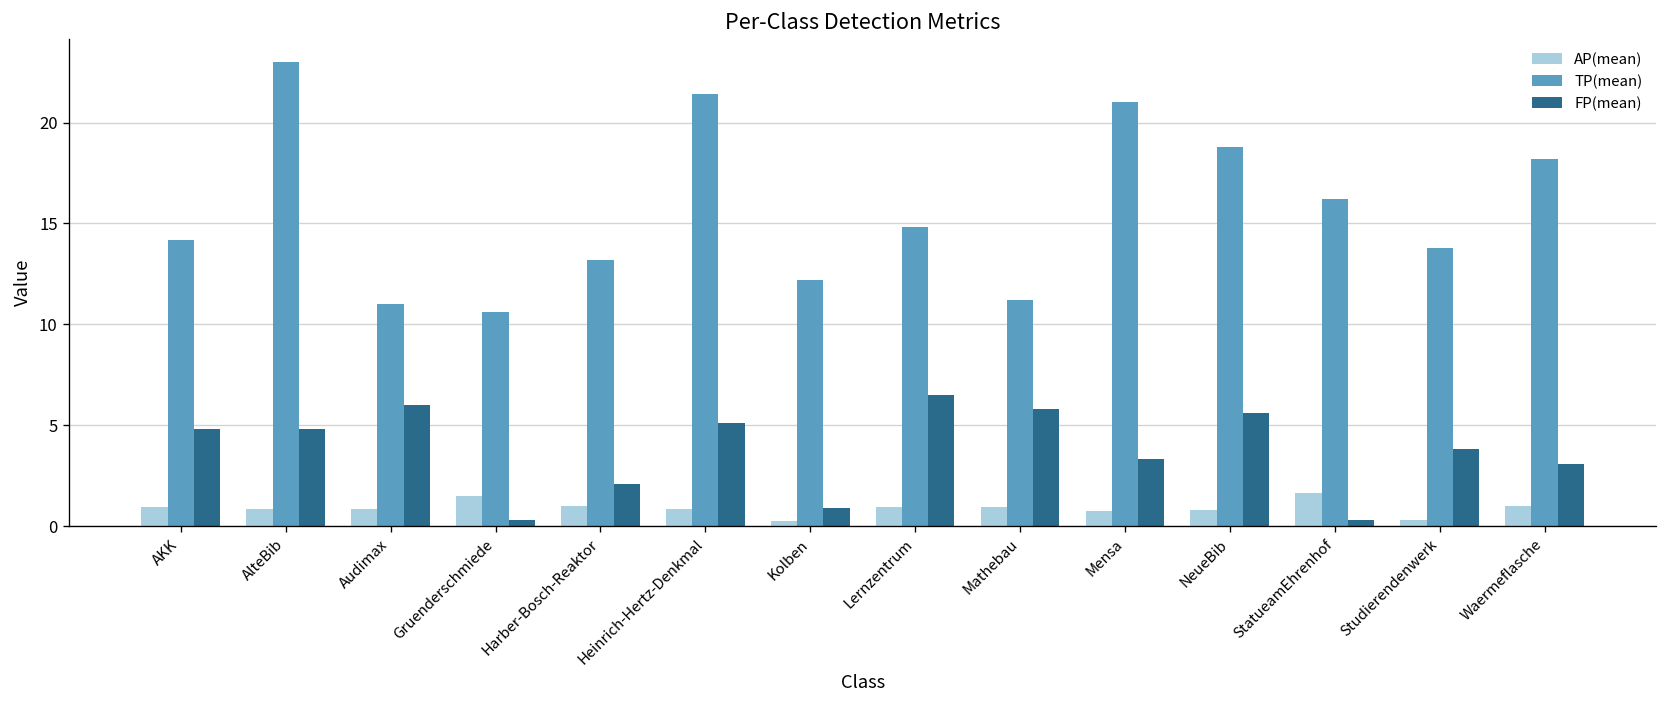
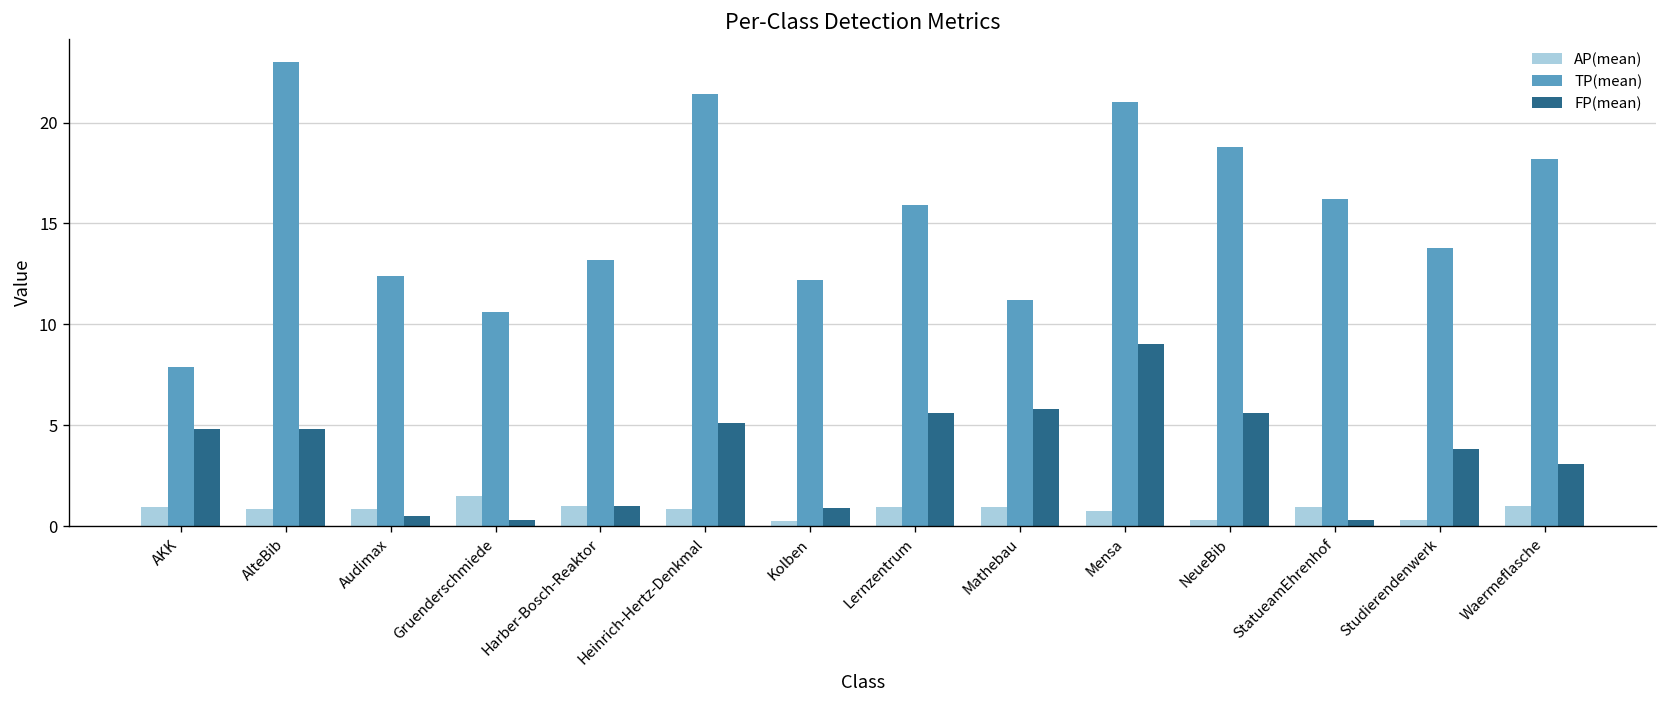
  {
    "AP(mean)": {
      "AKK": 0.9,
      "AlteBib": 0.8,
      "Audimax": 0.8,
      "Gruenderschmiede": 1.5,
      "Harber-Bosch-Reaktor": 1.0,
      "Heinrich-Hertz-Denkmal": 0.9,
      "Kolben": 0.3,
      "Lernzentrum": 1.0,
      "Mathebau": 0.9,
      "Mensa": 0.8,
-     "NeueBib": 0.8,
-     "StatueamEhrenhof": 1.6,
+     "NeueBib": 0.3,
+     "StatueamEhrenhof": 0.9,
      "Studierendenwerk": 0.3,
      "Waermeflasche": 1.0
    },
    "TP(mean)": {
-     "AKK": 14.2,
+     "AKK": 7.9,
      "AlteBib": 23.0,
-     "Audimax": 11.0,
+     "Audimax": 12.4,
      "Gruenderschmiede": 10.6,
      "Harber-Bosch-Reaktor": 13.2,
      "Heinrich-Hertz-Denkmal": 21.4,
      "Kolben": 12.2,
-     "Lernzentrum": 14.8,
+     "Lernzentrum": 15.9,
      "Mathebau": 11.2,
      "Mensa": 21.0,
      "NeueBib": 18.8,
      "StatueamEhrenhof": 16.2,
      "Studierendenwerk": 13.8,
      "Waermeflasche": 18.2
    },
    "FP(mean)": {
      "AKK": 4.8,
      "AlteBib": 4.8,
-     "Audimax": 6.0,
+     "Audimax": 0.5,
      "Gruenderschmiede": 0.3,
-     "Harber-Bosch-Reaktor": 2.1,
+     "Harber-Bosch-Reaktor": 1.0,
      "Heinrich-Hertz-Denkmal": 5.1,
      "Kolben": 0.9,
-     "Lernzentrum": 6.5,
+     "Lernzentrum": 5.6,
      "Mathebau": 5.8,
-     "Mensa": 3.3,
+     "Mensa": 9.0,
      "NeueBib": 5.6,
      "StatueamEhrenhof": 0.3,
      "Studierendenwerk": 3.8,
      "Waermeflasche": 3.1
    }
  }
